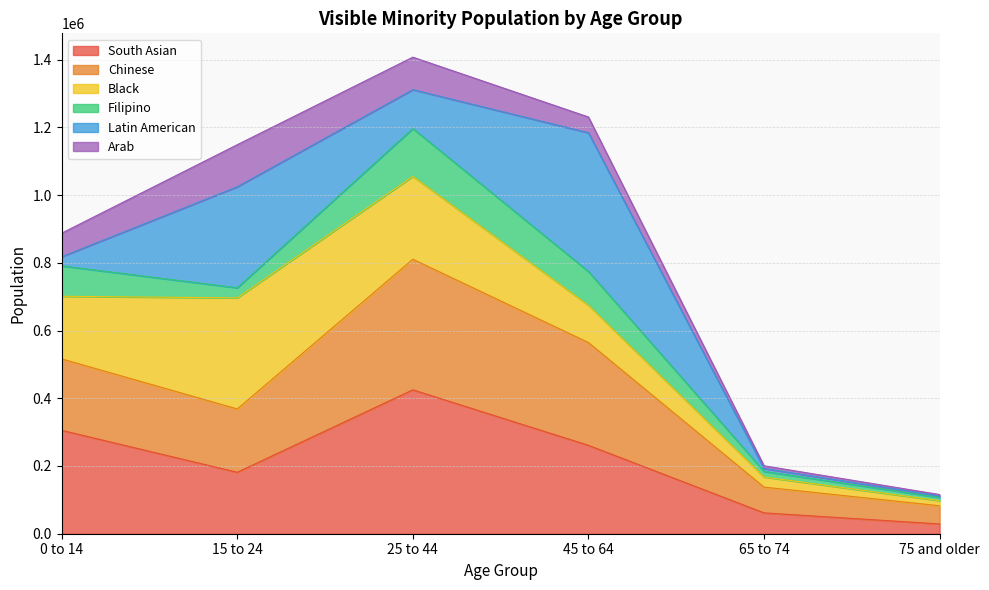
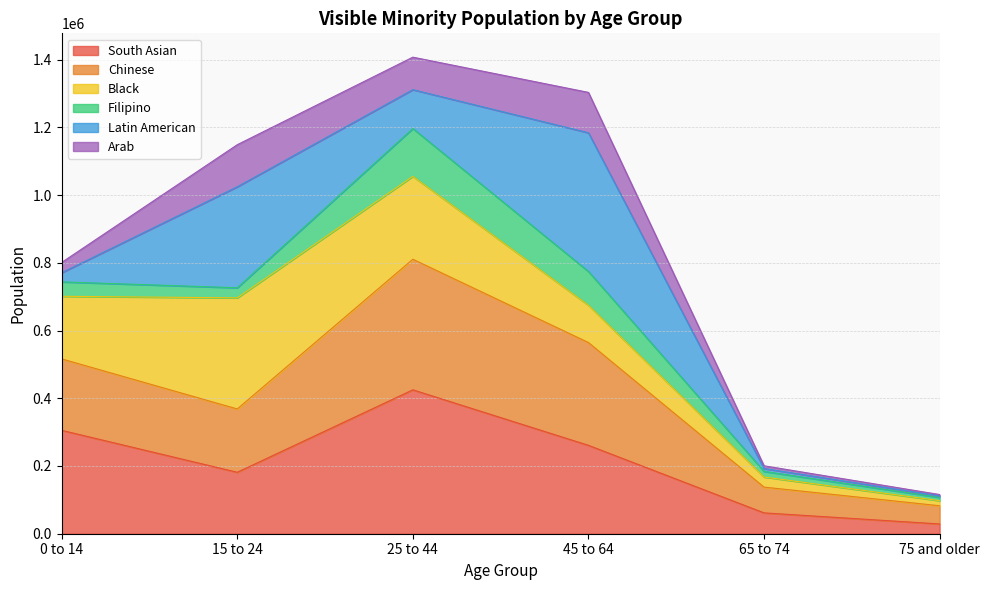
  {
    "Black": {
      "0 to 14": 180000,
      "15 to 24": 330000,
      "25 to 44": 240000,
      "45 to 64": 110000,
      "65 to 74": 30000,
      "75 and older": 20000
    },
    "Filipino": {
-     "0 to 14": 90000,
+     "0 to 14": 40000,
      "15 to 24": 30000,
      "25 to 44": 140000,
      "45 to 64": 100000,
      "65 to 74": 20000
    },
    "Latin American": {
      "0 to 14": 30000,
      "15 to 24": 300000,
      "25 to 44": 110000,
      "45 to 64": 410000,
      "65 to 74": 10000
    },
    "Arab": {
-     "0 to 14": 70000,
+     "0 to 14": 30000,
      "15 to 24": 120000,
      "25 to 44": 100000,
-     "45 to 64": 50000,
+     "45 to 64": 120000,
      "65 to 74": 10000
    }
  }
